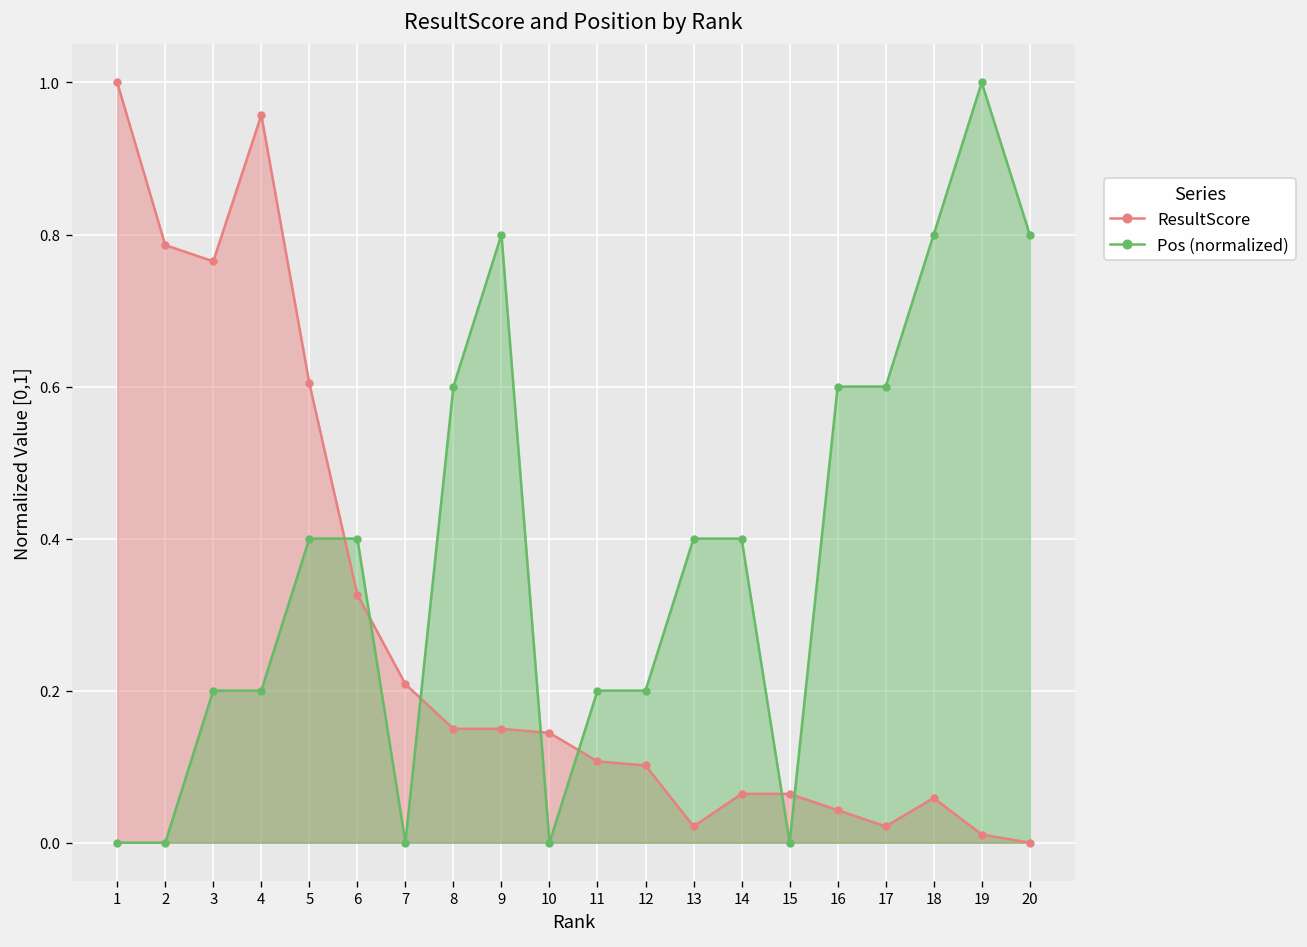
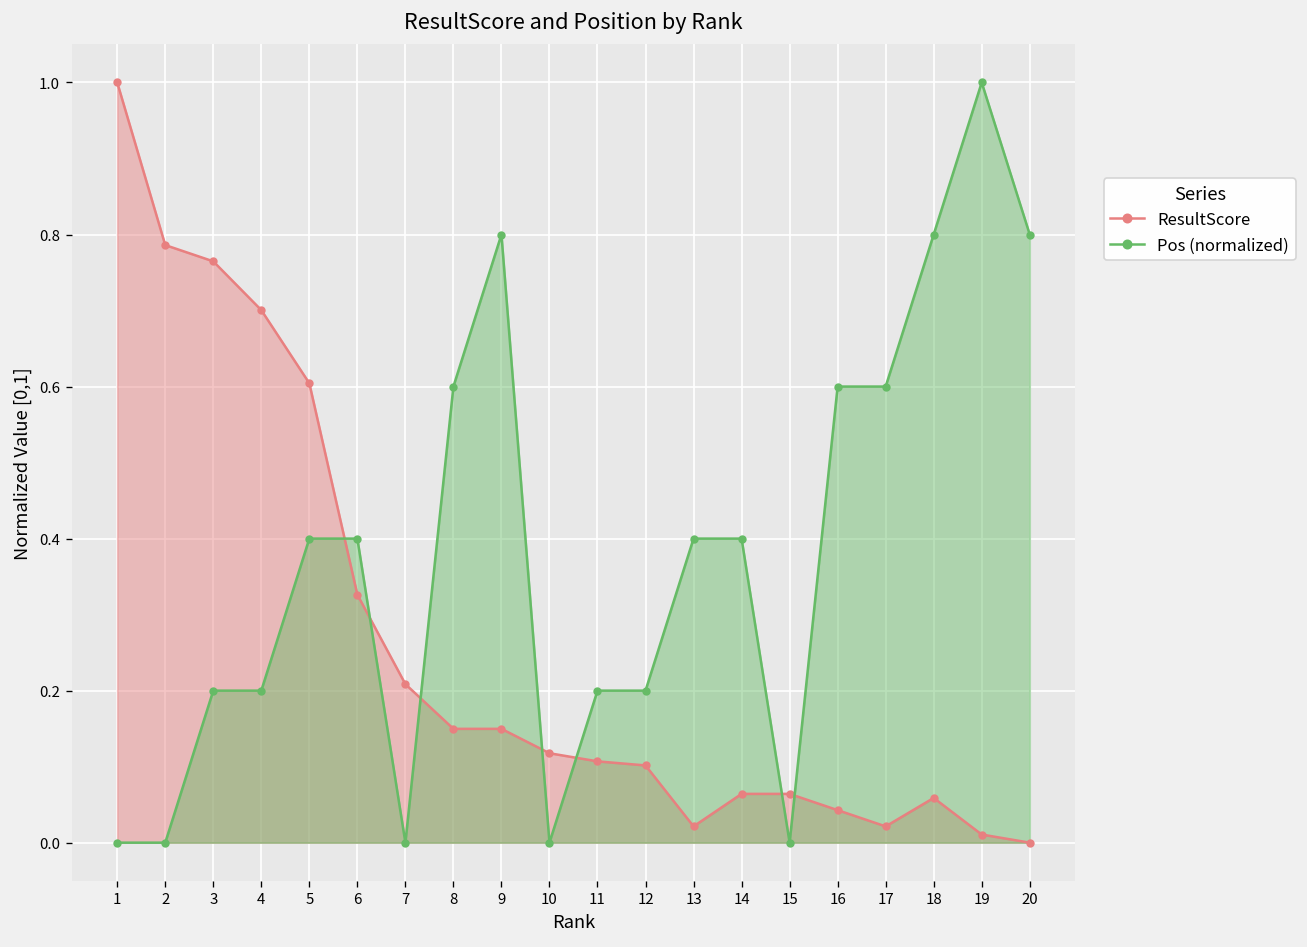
  {
    "ResultScore": {
      "1": 1.00,
      "2": 0.79,
      "3": 0.76,
-     "4": 0.96,
+     "4": 0.70,
      "5": 0.60,
      "6": 0.33,
      "7": 0.21,
      "8": 0.15,
      "9": 0.15,
-     "10": 0.14,
+     "10": 0.12,
      "11": 0.11,
      "12": 0.10,
      "13": 0.02,
      "14": 0.06,
      "15": 0.06,
      "16": 0.04,
      "17": 0.02,
      "18": 0.06,
      "19": 0.01,
      "20": 0.00
    }
  }
